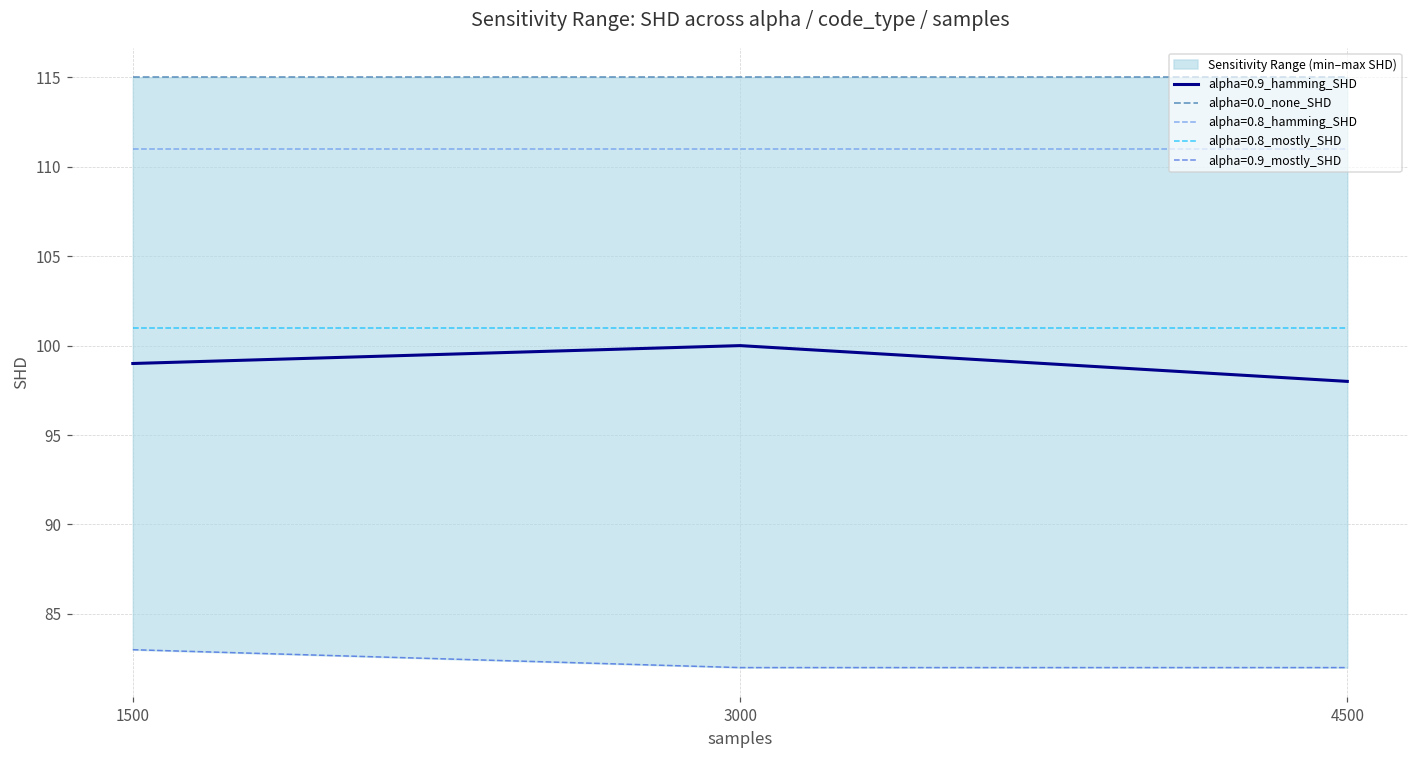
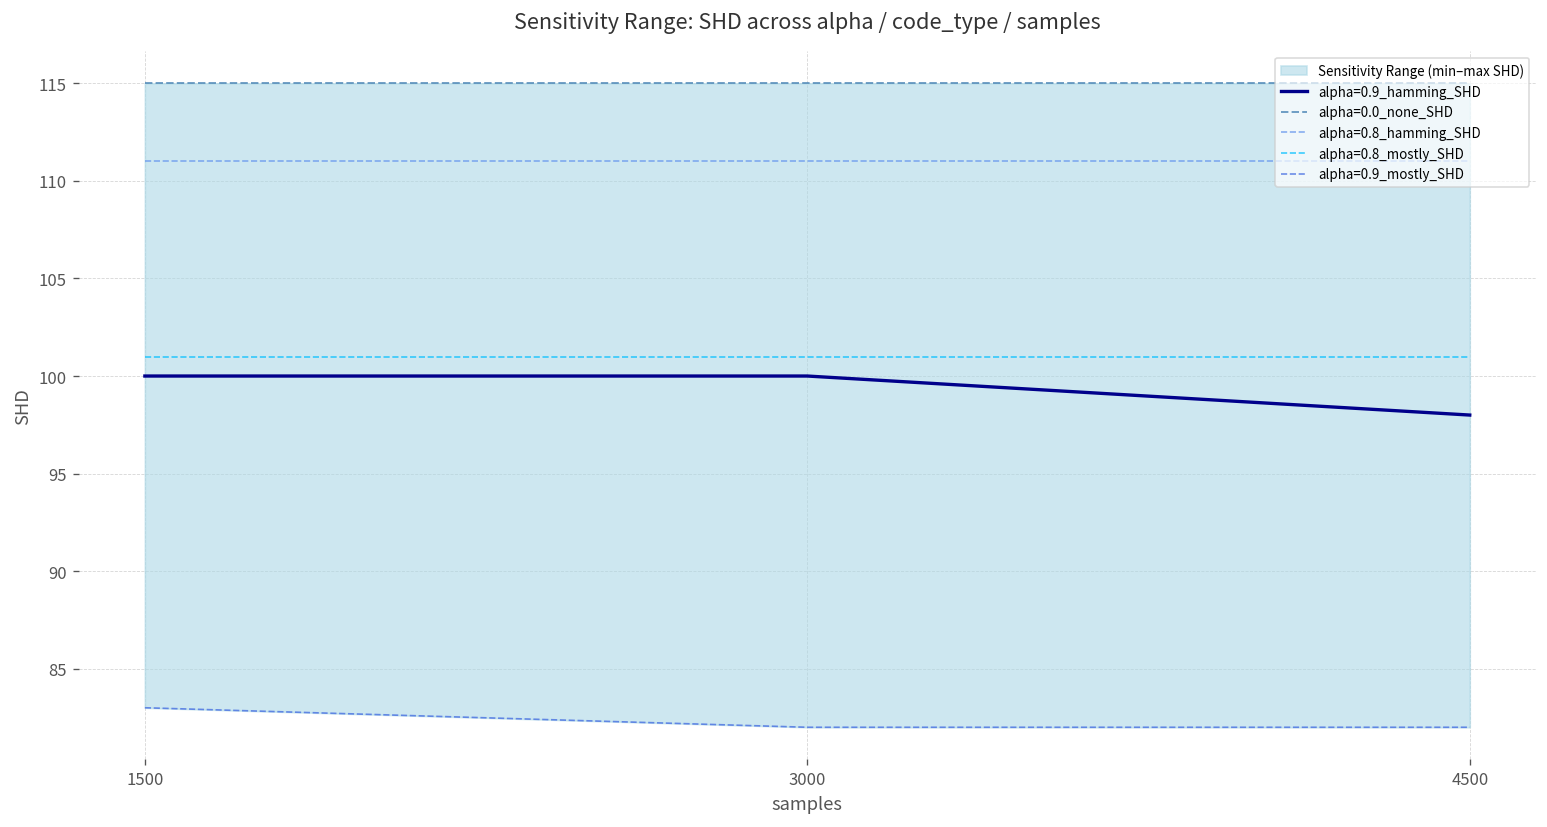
  {
    "alpha=0.9_hamming_SHD": {
-     "1500": 99,
+     "1500": 100,
      "3000": 100,
      "4500": 98
    },
    "Sensitivity Range (min–max SHD)": {
      "1500": 115,
      "3000": 115
    },
    "alpha=0.8_mostly_SHD": {
      "1500": 101,
      "3000": 101,
      "4500": 101
    }
  }
